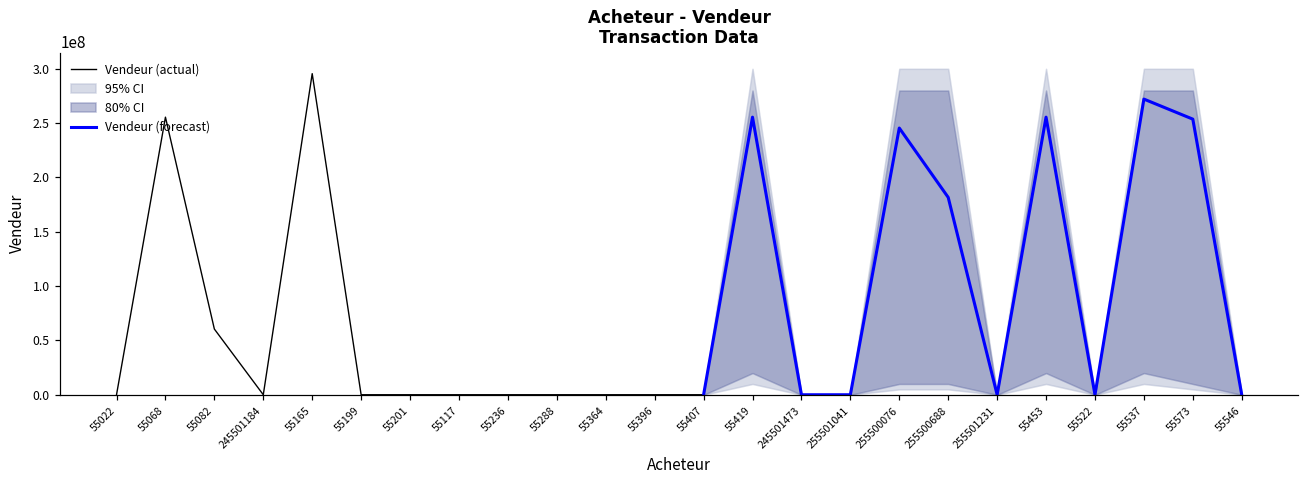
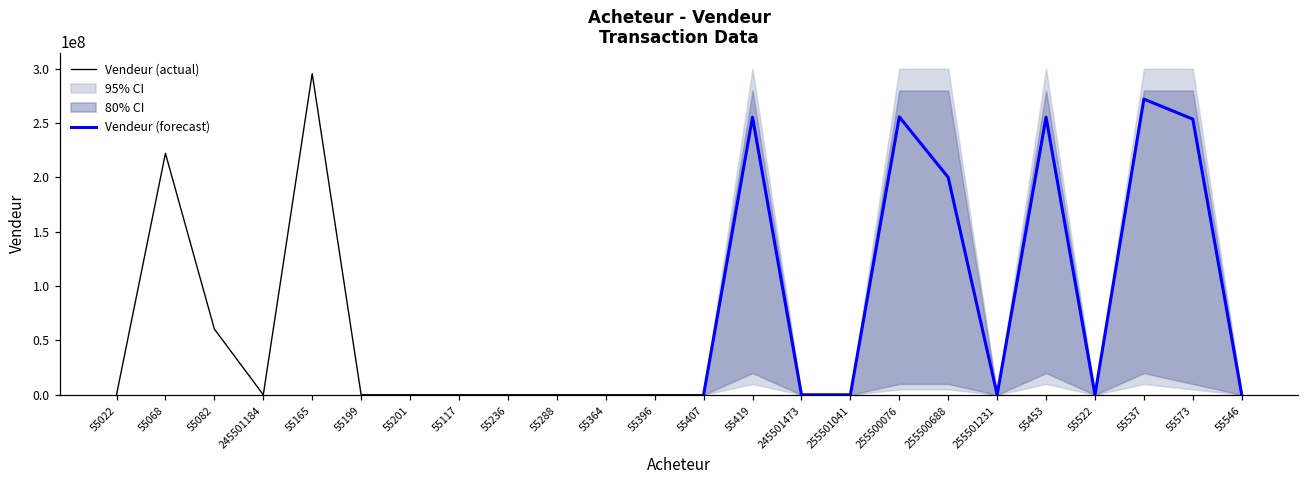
  {
    "Vendeur (actual)": {
      "55022": 0,
-     "55068": 260000000,
+     "55068": 220000000,
      "55082": 60000000,
      "245501184": 0,
      "55165": 300000000,
      "55199": 0,
      "55201": 0,
      "55117": 0,
      "55236": 0,
      "55288": 0,
      "55364": 0,
      "55396": 0
    },
    "Vendeur (forecast)": {
      "55419": 260000000,
-     "255500076": 250000000,
-     "255500688": 180000000,
+     "255500076": 260000000,
+     "255500688": 200000000,
      "55453": 260000000,
      "55537": 270000000,
      "55573": 250000000
    }
  }
